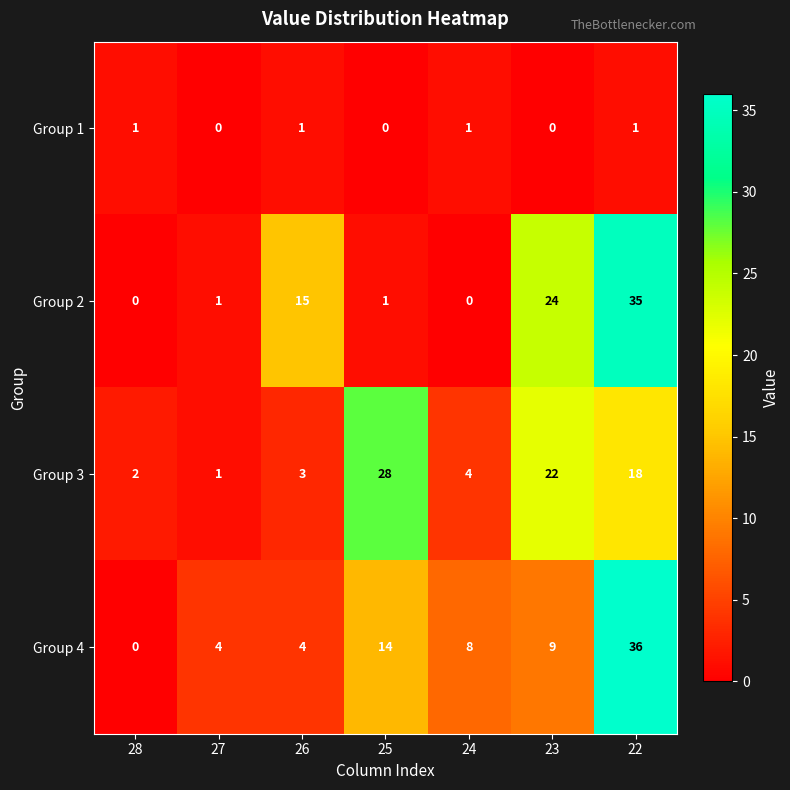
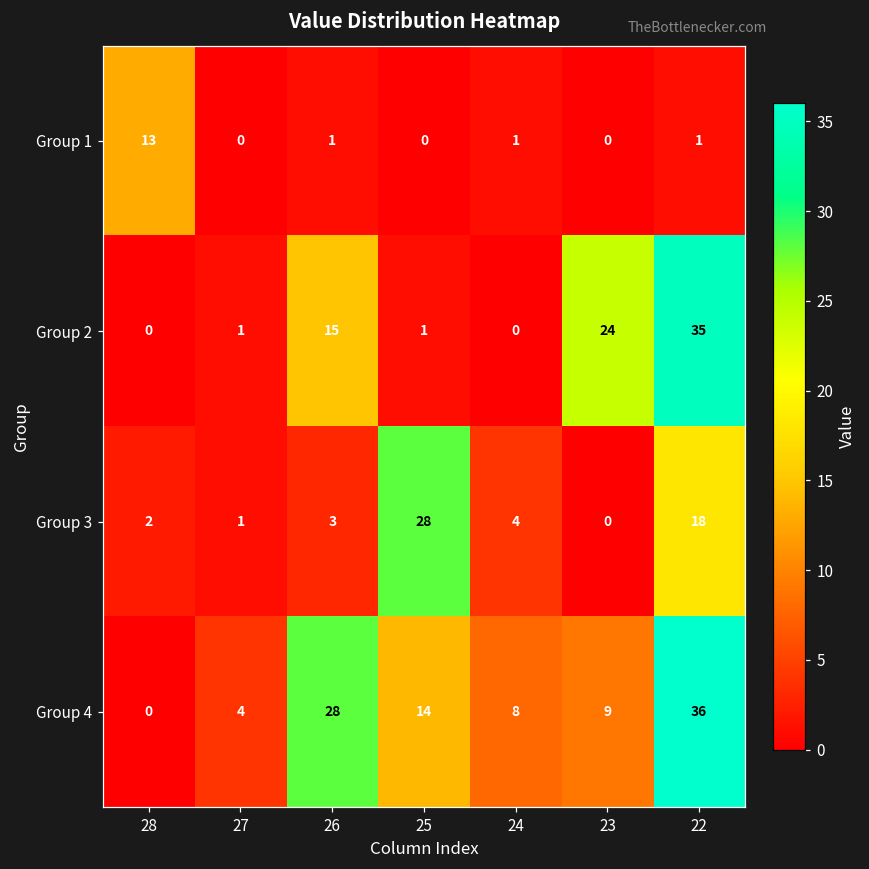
  {
    "Group 1": {
-     "28": 1,
+     "28": 13,
      "27": 0,
      "26": 1,
      "25": 0,
      "24": 1,
      "23": 0,
      "22": 1
    },
    "Group 2": {
      "28": 0,
      "27": 1,
      "26": 15,
      "25": 1,
      "24": 0,
      "23": 24,
      "22": 35
    },
    "Group 3": {
      "28": 2,
      "27": 1,
      "26": 3,
      "25": 28,
      "24": 4,
-     "23": 22,
+     "23": 0,
      "22": 18
    },
    "Group 4": {
      "28": 0,
      "27": 4,
-     "26": 4,
+     "26": 28,
      "25": 14,
      "24": 8,
      "23": 9,
      "22": 36
    }
  }
